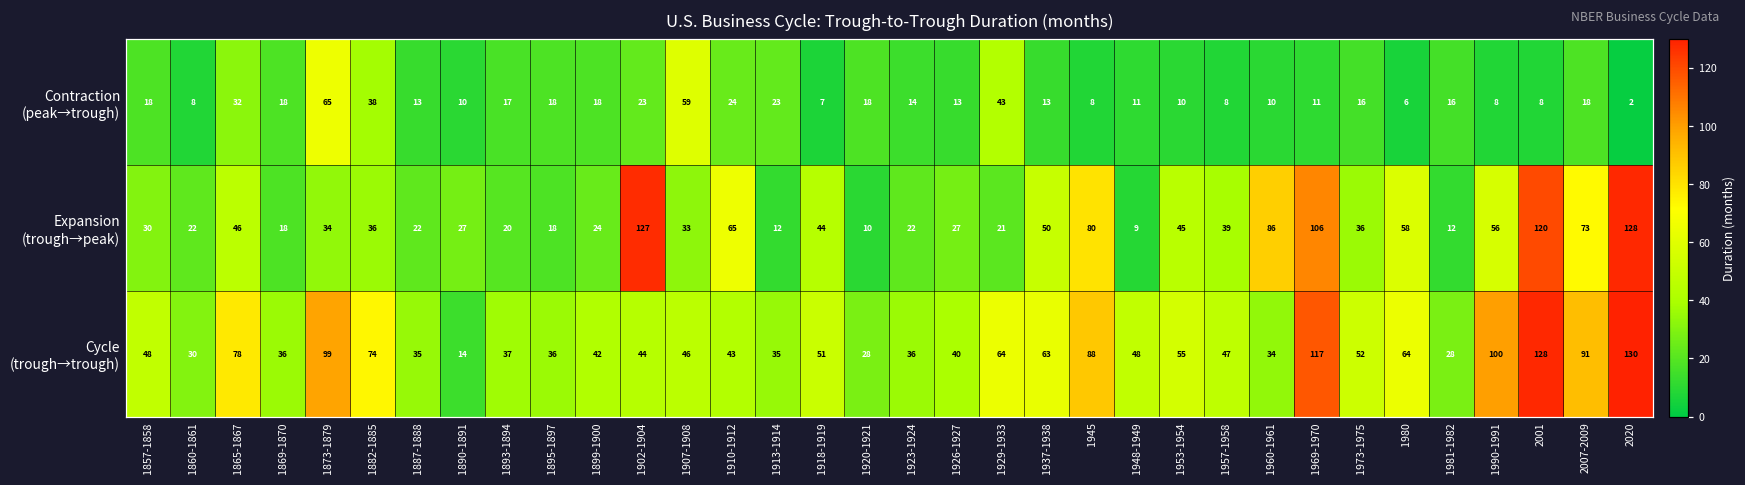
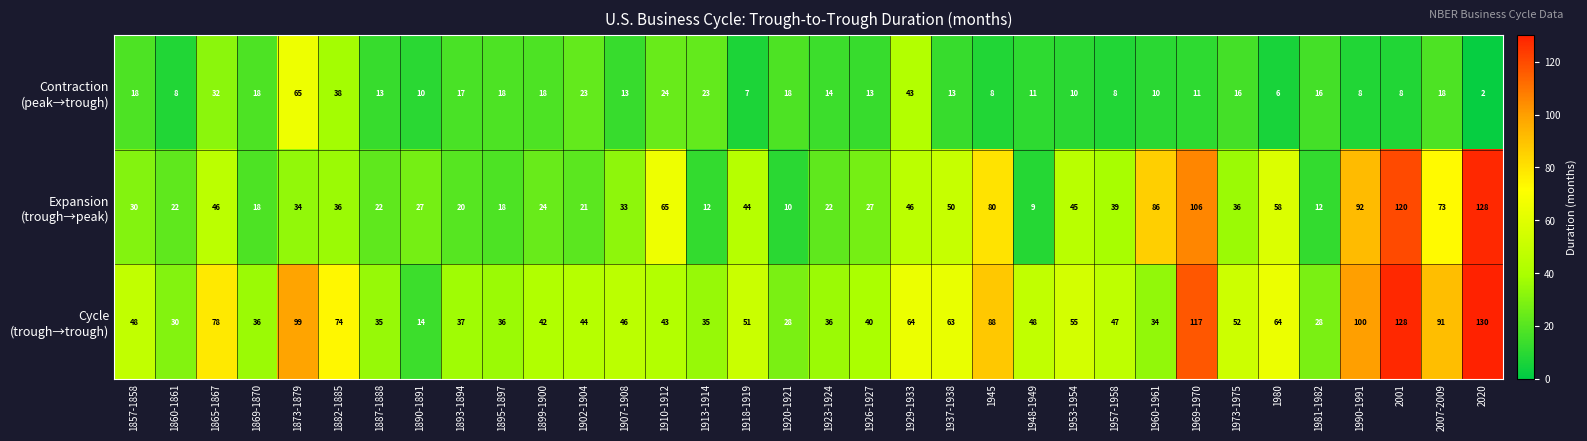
  {
    "Contraction (peak→trough)": {
      "1857-1858": 18,
      "1860-1861": 8,
      "1865-1867": 32,
      "1869-1870": 18,
      "1873-1879": 65,
      "1882-1885": 38,
      "1887-1888": 13,
      "1890-1891": 10,
      "1893-1894": 17,
      "1895-1897": 18,
      "1899-1900": 18,
      "1902-1904": 23,
-     "1907-1908": 59,
+     "1907-1908": 13,
      "1910-1912": 24,
      "1913-1914": 23,
      "1918-1919": 7,
      "1920-1921": 18,
      "1923-1924": 14,
      "1926-1927": 13,
      "1929-1933": 43,
      "1937-1938": 13,
      "1945": 8,
      "1948-1949": 11,
      "1953-1954": 10,
      "1957-1958": 8,
      "1960-1961": 10,
      "1969-1970": 11,
      "1973-1975": 16,
      "1980": 6,
      "1981-1982": 16,
      "1990-1991": 8,
      "2001": 8,
      "2007-2009": 18,
      "2020": 2
    },
    "Expansion (trough→peak)": {
      "1857-1858": 30,
      "1860-1861": 22,
      "1865-1867": 46,
      "1869-1870": 18,
      "1873-1879": 34,
      "1882-1885": 36,
      "1887-1888": 22,
      "1890-1891": 27,
      "1893-1894": 20,
      "1895-1897": 18,
      "1899-1900": 24,
-     "1902-1904": 127,
+     "1902-1904": 21,
      "1907-1908": 33,
      "1910-1912": 65,
      "1913-1914": 12,
      "1918-1919": 44,
      "1920-1921": 10,
      "1923-1924": 22,
      "1926-1927": 27,
-     "1929-1933": 21,
+     "1929-1933": 46,
      "1937-1938": 50,
      "1945": 80,
      "1948-1949": 9,
      "1953-1954": 45,
      "1957-1958": 39,
      "1960-1961": 86,
      "1969-1970": 106,
      "1973-1975": 36,
      "1980": 58,
      "1981-1982": 12,
-     "1990-1991": 56,
+     "1990-1991": 92,
      "2001": 120,
      "2007-2009": 73,
      "2020": 128
    },
    "Cycle (trough→trough)": {
      "1857-1858": 48,
      "1860-1861": 30,
      "1865-1867": 78,
      "1869-1870": 36,
      "1873-1879": 99,
      "1882-1885": 74,
      "1887-1888": 35,
      "1890-1891": 14,
      "1893-1894": 37,
      "1895-1897": 36,
      "1899-1900": 42,
      "1902-1904": 44,
      "1907-1908": 46,
      "1910-1912": 43,
      "1913-1914": 35,
      "1918-1919": 51,
      "1920-1921": 28,
      "1923-1924": 36,
      "1926-1927": 40,
      "1929-1933": 64,
      "1937-1938": 63,
      "1945": 88,
      "1948-1949": 48,
      "1953-1954": 55,
      "1957-1958": 47,
      "1960-1961": 34,
      "1969-1970": 117,
      "1973-1975": 52,
      "1980": 64,
      "1981-1982": 28,
      "1990-1991": 100,
      "2001": 128,
      "2007-2009": 91,
      "2020": 130
    }
  }
